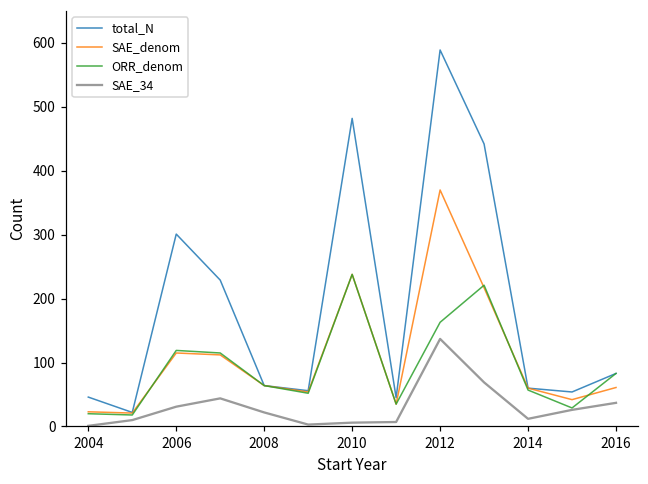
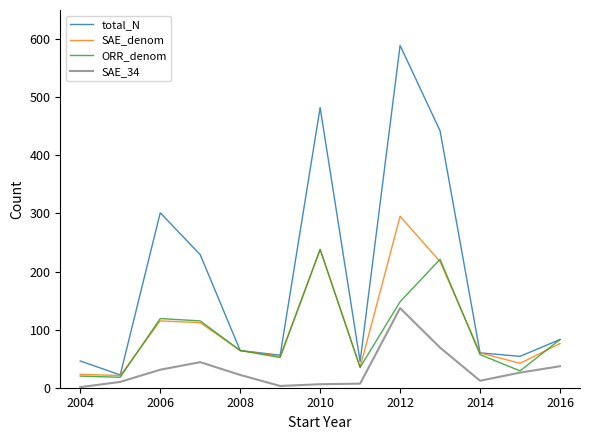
  {
    "total_N": {
      "2004": 50,
      "2006": 300,
      "2010": 480,
      "2012": 590
    },
    "SAE_denom": {
-     "2012": 370,
-     "2016": 60
+     "2012": 300,
+     "2016": 80
    },
    "ORR_denom": {
-     "2012": 160
+     "2012": 150
    },
    "SAE_34": {
      "2004": 0,
      "2006": 30,
      "2008": 20,
      "2010": 10,
      "2012": 140,
      "2014": 10,
      "2016": 40
    }
  }
